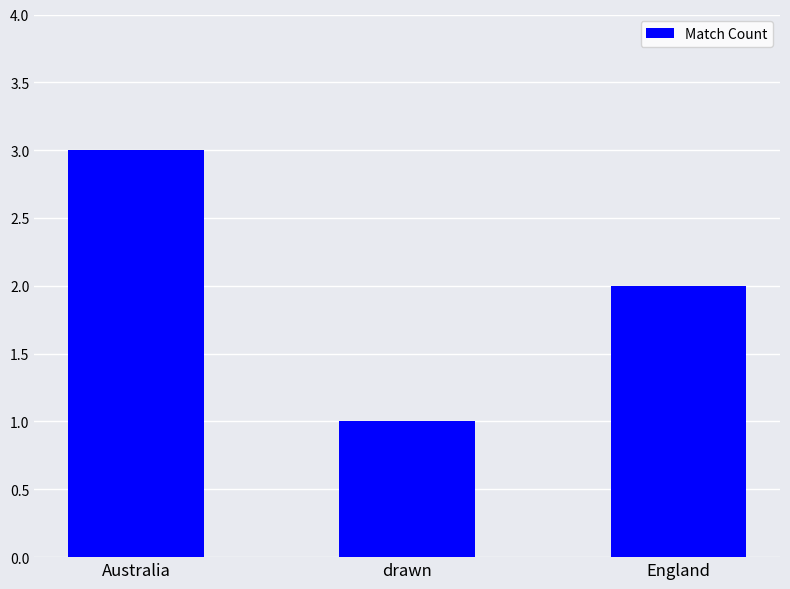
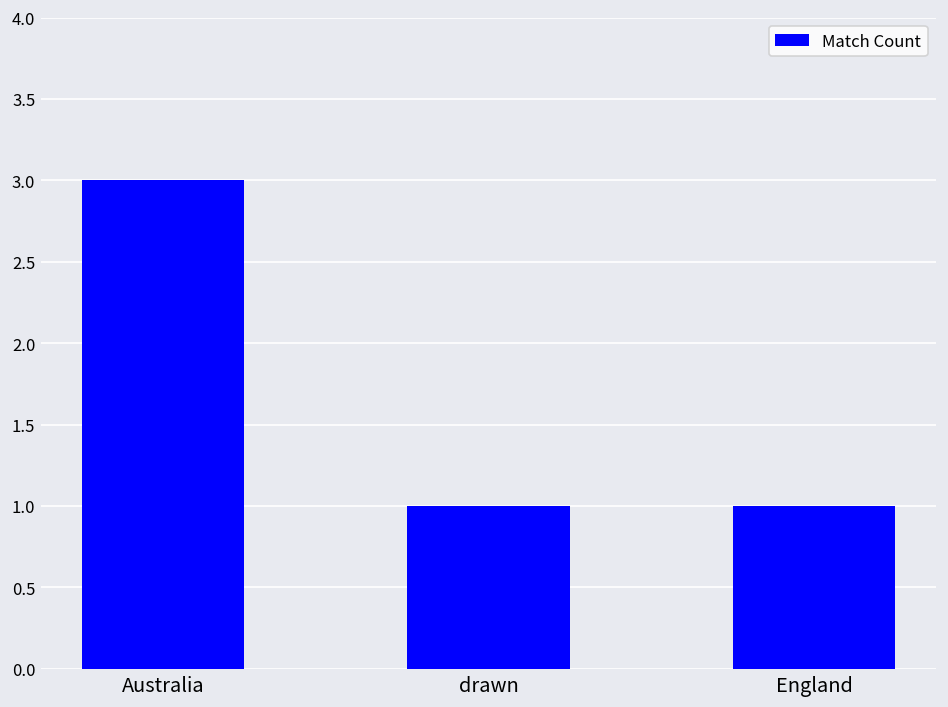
  {
    "Australia": 3,
    "drawn": 1,
-   "England": 2
+   "England": 1
  }
